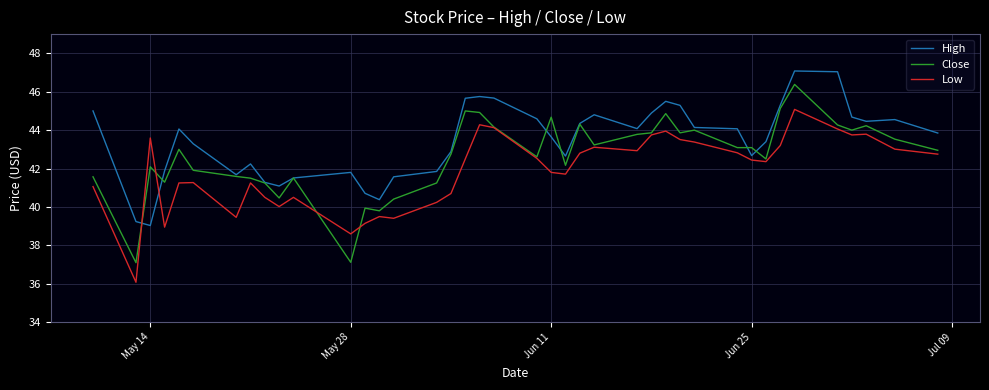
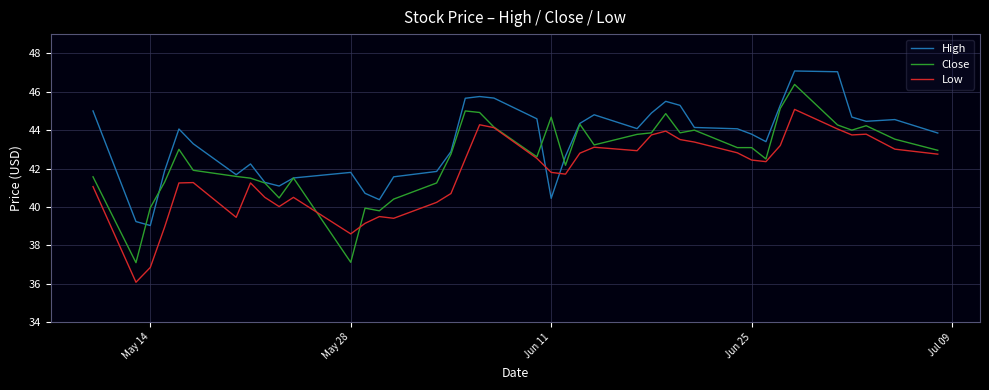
  {
    "High": {
      "May 14": 39.0,
      "May 28": 41.8,
-     "Jun 11": 43.7,
-     "Jun 25": 42.7
+     "Jun 11": 40.4,
+     "Jun 25": 43.8
    },
    "Close": {
-     "May 14": 42.1,
+     "May 14": 40.0,
      "May 28": 37.1,
      "Jun 11": 44.7,
      "Jun 25": 43.1
    },
    "Low": {
-     "May 14": 43.6,
+     "May 14": 36.8,
      "May 28": 38.6,
      "Jun 11": 41.8,
      "Jun 25": 42.4
    }
  }
